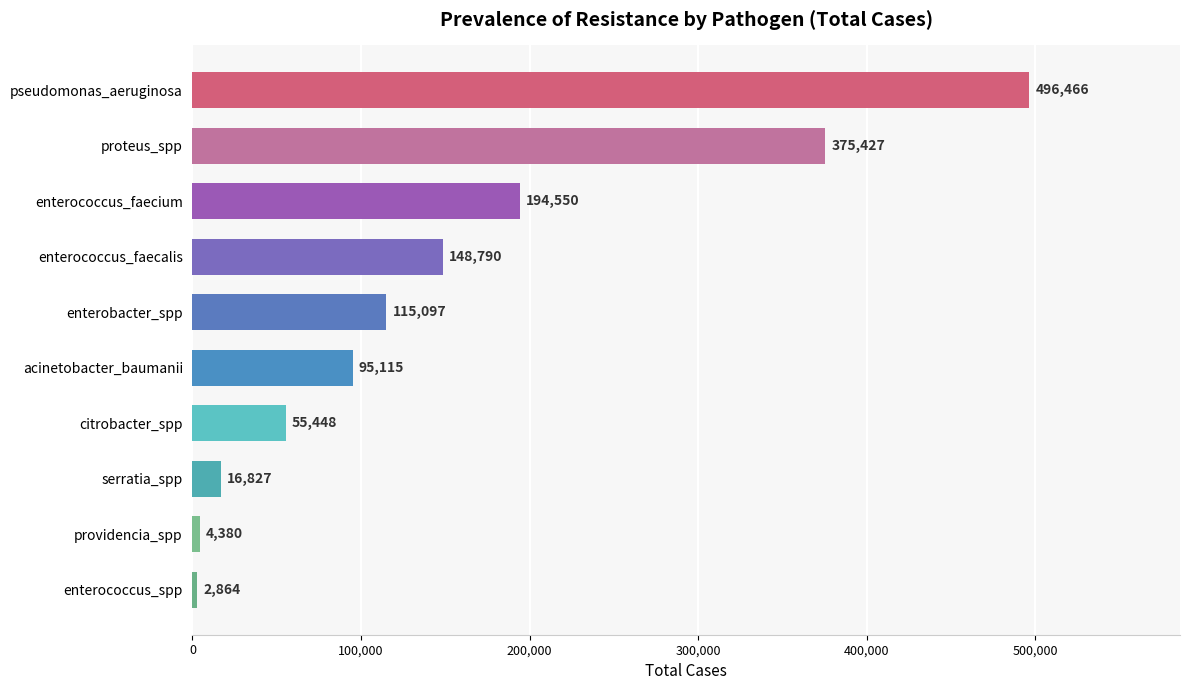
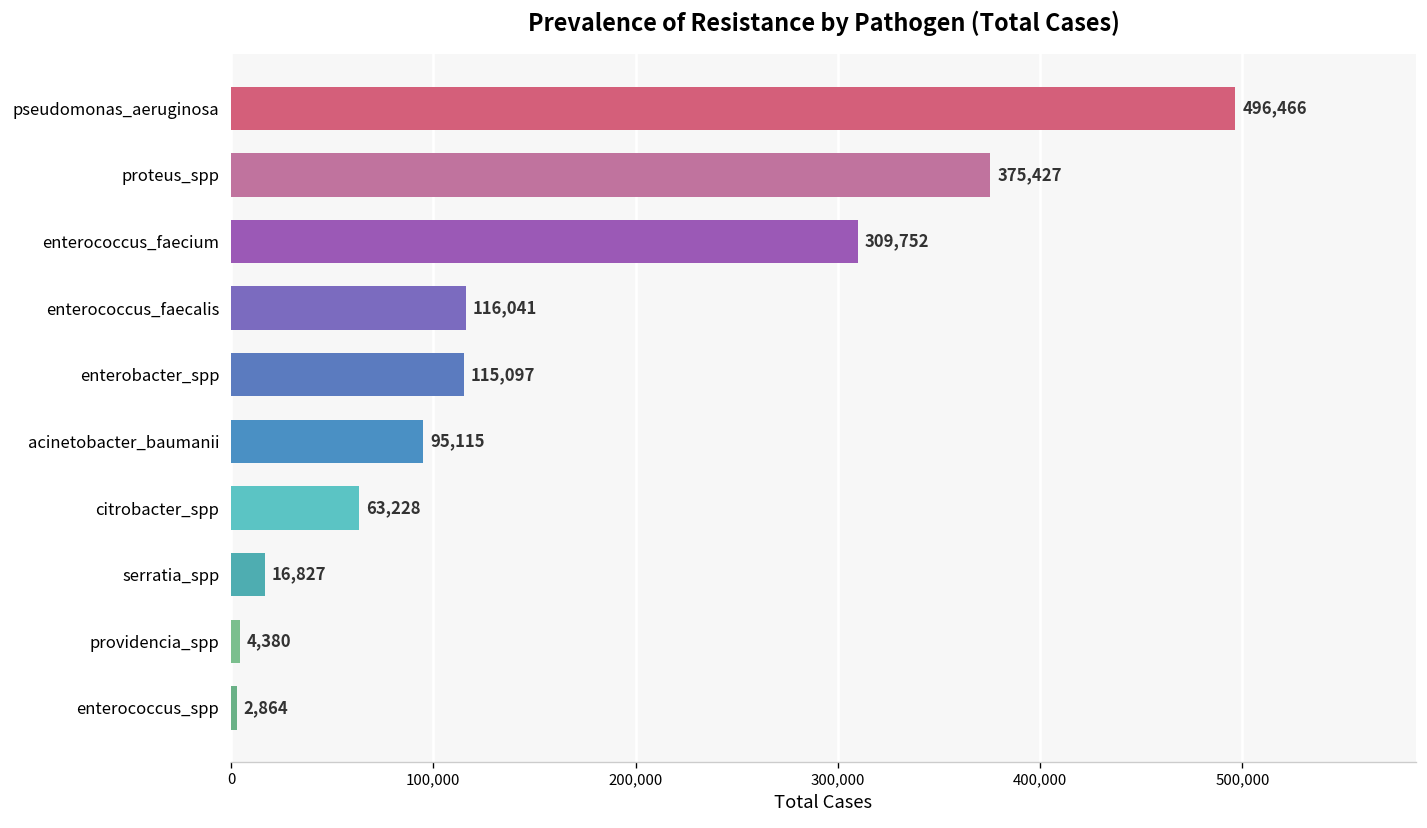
  {
    "pseudomonas_aeruginosa": "496,466",
    "proteus_spp": "375,427",
-   "enterococcus_faecium": "194,550",
-   "enterococcus_faecalis": "148,790",
+   "enterococcus_faecium": "309,752",
+   "enterococcus_faecalis": "116,041",
    "enterobacter_spp": "115,097",
    "acinetobacter_baumanii": "95,115",
-   "citrobacter_spp": "55,448",
+   "citrobacter_spp": "63,228",
    "serratia_spp": "16,827",
    "providencia_spp": "4,380",
    "enterococcus_spp": "2,864"
  }
